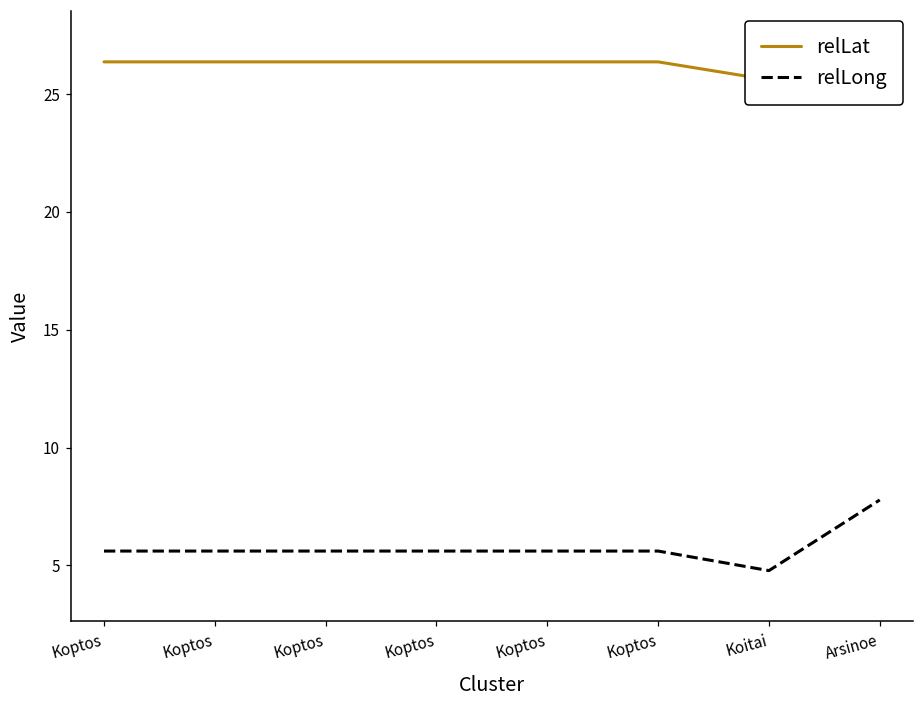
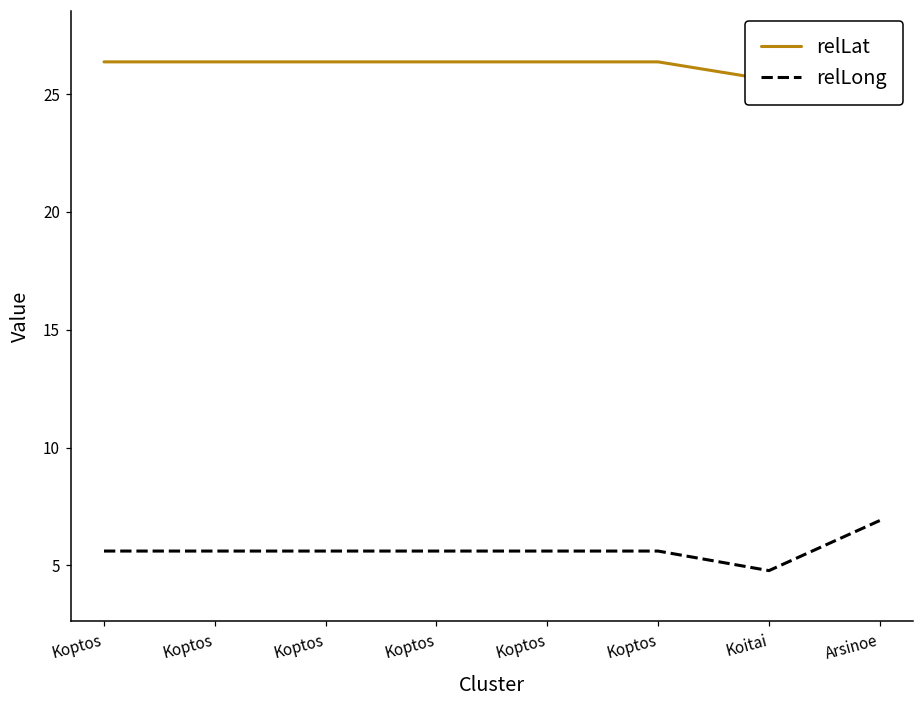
  {
    "relLong": {
      "Koitai": 4.8,
-     "Arsinoe": 7.8
+     "Arsinoe": 6.9
    }
  }
